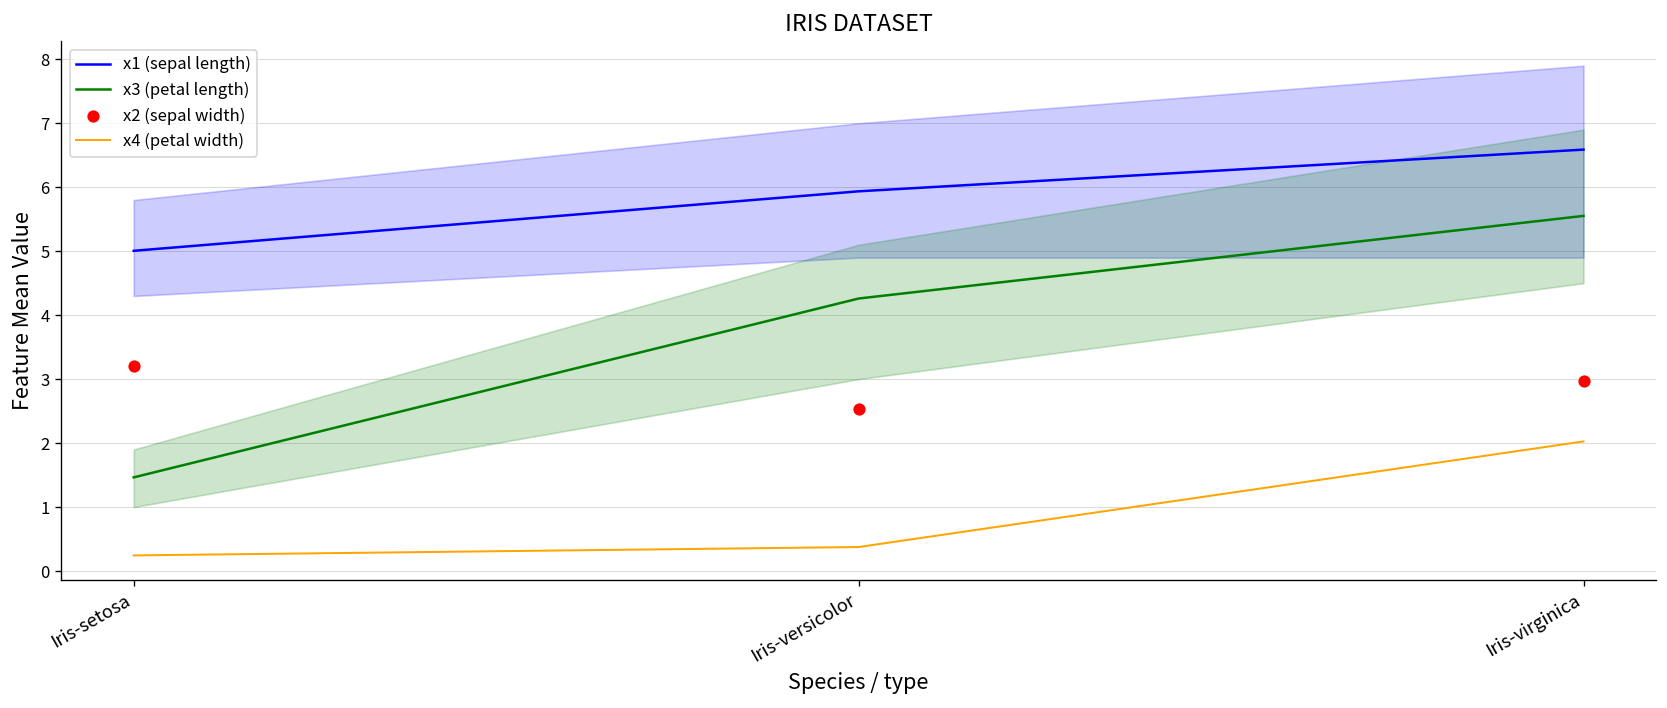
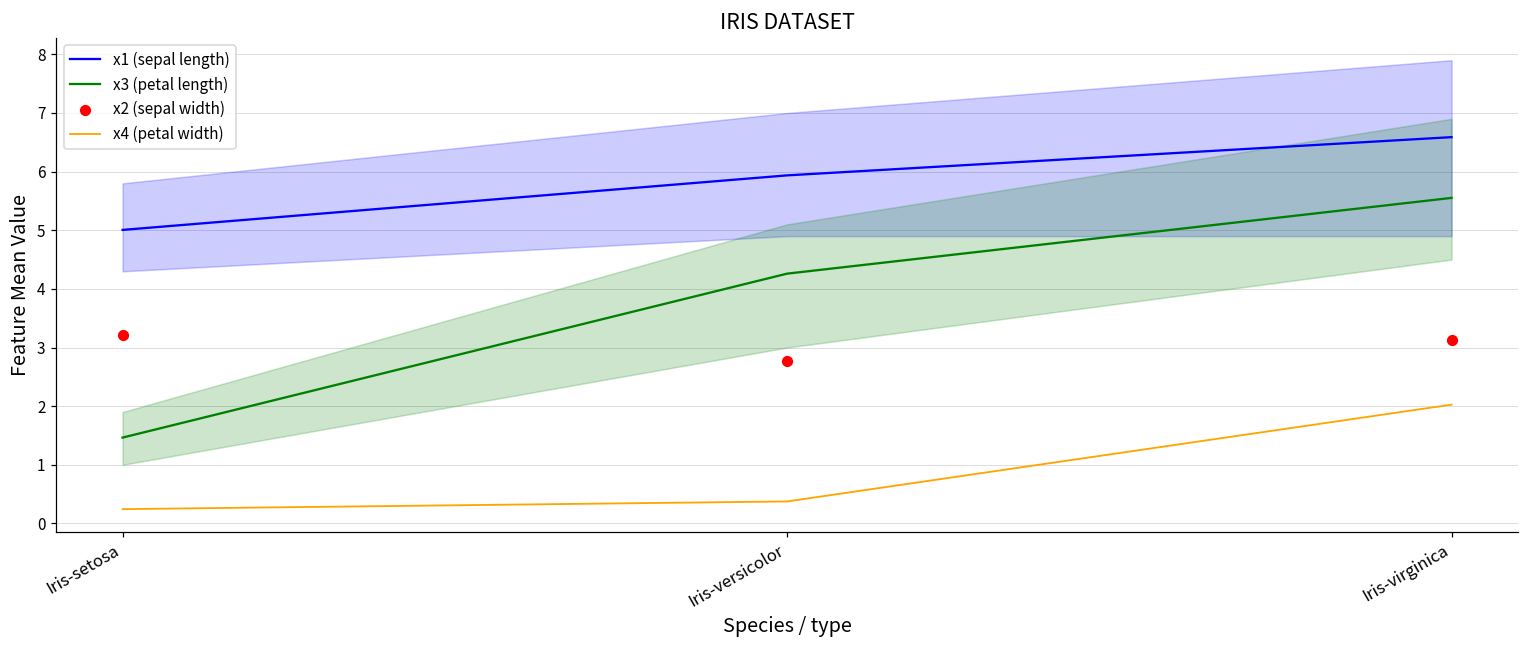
  {
    "x4 (petal width)": {
      "Iris-setosa": 0.2,
      "Iris-versicolor": 0.4,
      "Iris-virginica": 2.0
    },
    "x2 (sepal width)": {
-     "Iris-versicolor": 2.5,
-     "Iris-virginica": 3.0
+     "Iris-versicolor": 2.8,
+     "Iris-virginica": 3.1
    }
  }
